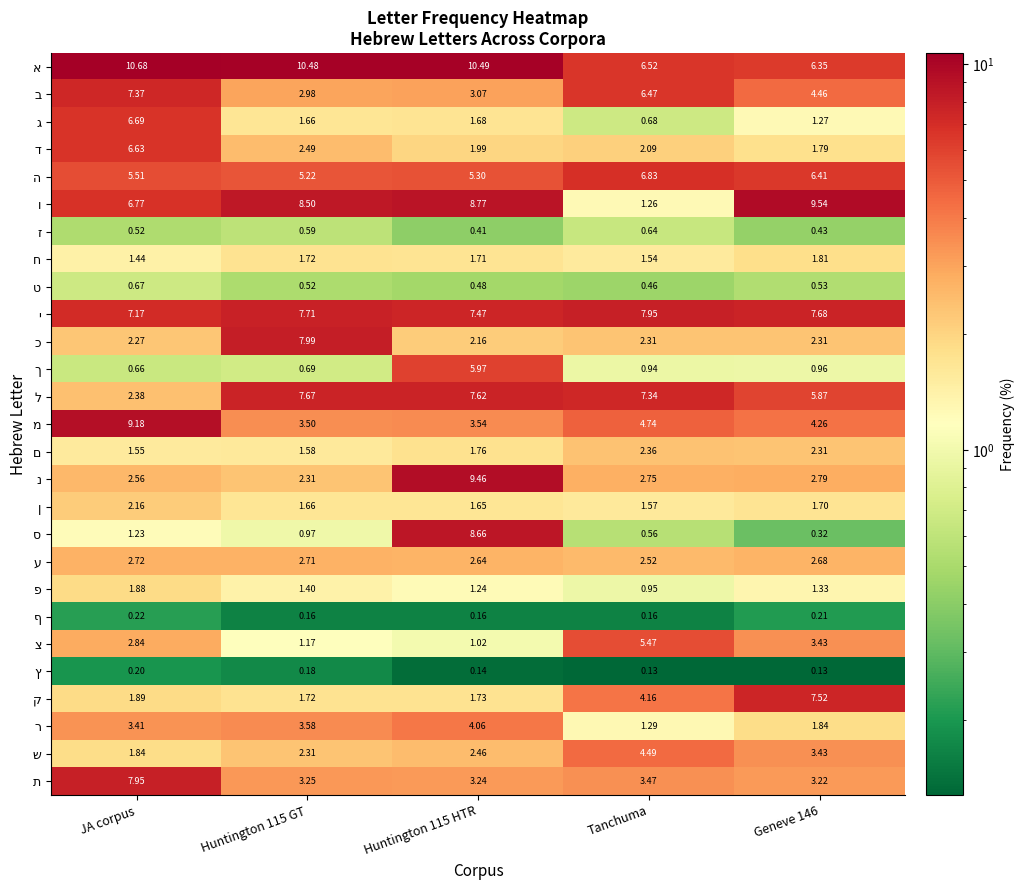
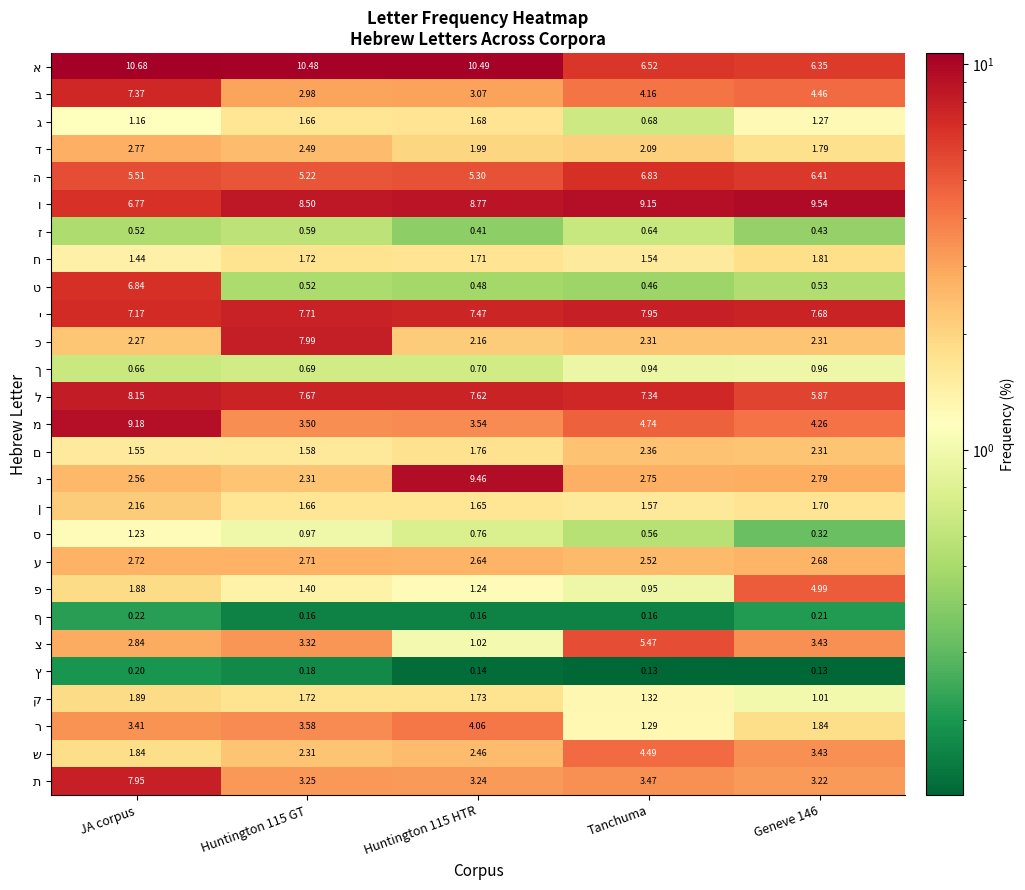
  {
    "א": {
      "JA corpus": 10.68,
      "Huntington 115 GT": 10.48,
      "Huntington 115 HTR": 10.49,
      "Tanchuma": 6.52,
      "Geneve 146": 6.35
    },
    "ב": {
      "JA corpus": 7.37,
      "Huntington 115 GT": 2.98,
      "Huntington 115 HTR": 3.07,
-     "Tanchuma": 6.47,
+     "Tanchuma": 4.16,
      "Geneve 146": 4.46
    },
    "ג": {
-     "JA corpus": 6.69,
+     "JA corpus": 1.16,
      "Huntington 115 GT": 1.66,
      "Huntington 115 HTR": 1.68,
      "Tanchuma": 0.68,
      "Geneve 146": 1.27
    },
    "ד": {
-     "JA corpus": 6.63,
+     "JA corpus": 2.77,
      "Huntington 115 GT": 2.49,
      "Huntington 115 HTR": 1.99,
      "Tanchuma": 2.09,
      "Geneve 146": 1.79
    },
    "ה": {
      "JA corpus": 5.51,
      "Huntington 115 GT": 5.22,
      "Huntington 115 HTR": 5.30,
      "Tanchuma": 6.83,
      "Geneve 146": 6.41
    },
    "ו": {
      "JA corpus": 6.77,
      "Huntington 115 GT": 8.50,
      "Huntington 115 HTR": 8.77,
-     "Tanchuma": 1.26,
+     "Tanchuma": 9.15,
      "Geneve 146": 9.54
    },
    "ז": {
      "JA corpus": 0.52,
      "Huntington 115 GT": 0.59,
      "Huntington 115 HTR": 0.41,
      "Tanchuma": 0.64,
      "Geneve 146": 0.43
    },
    "ח": {
      "JA corpus": 1.44,
      "Huntington 115 GT": 1.72,
      "Huntington 115 HTR": 1.71,
      "Tanchuma": 1.54,
      "Geneve 146": 1.81
    },
    "ט": {
-     "JA corpus": 0.67,
+     "JA corpus": 6.84,
      "Huntington 115 GT": 0.52,
      "Huntington 115 HTR": 0.48,
      "Tanchuma": 0.46,
      "Geneve 146": 0.53
    },
    "י": {
      "JA corpus": 7.17,
      "Huntington 115 GT": 7.71,
      "Huntington 115 HTR": 7.47,
      "Tanchuma": 7.95,
      "Geneve 146": 7.68
    },
    "כ": {
      "JA corpus": 2.27,
      "Huntington 115 GT": 7.99,
      "Huntington 115 HTR": 2.16,
      "Tanchuma": 2.31,
      "Geneve 146": 2.31
    },
    "ך": {
      "JA corpus": 0.66,
      "Huntington 115 GT": 0.69,
-     "Huntington 115 HTR": 5.97,
+     "Huntington 115 HTR": 0.70,
      "Tanchuma": 0.94,
      "Geneve 146": 0.96
    },
    "ל": {
-     "JA corpus": 2.38,
+     "JA corpus": 8.15,
      "Huntington 115 GT": 7.67,
      "Huntington 115 HTR": 7.62,
      "Tanchuma": 7.34,
      "Geneve 146": 5.87
    },
    "מ": {
      "JA corpus": 9.18,
      "Huntington 115 GT": 3.50,
      "Huntington 115 HTR": 3.54,
      "Tanchuma": 4.74,
      "Geneve 146": 4.26
    },
    "ם": {
      "JA corpus": 1.55,
      "Huntington 115 GT": 1.58,
      "Huntington 115 HTR": 1.76,
      "Tanchuma": 2.36,
      "Geneve 146": 2.31
    },
    "נ": {
      "JA corpus": 2.56,
      "Huntington 115 GT": 2.31,
      "Huntington 115 HTR": 9.46,
      "Tanchuma": 2.75,
      "Geneve 146": 2.79
    },
    "ן": {
      "JA corpus": 2.16,
      "Huntington 115 GT": 1.66,
      "Huntington 115 HTR": 1.65,
      "Tanchuma": 1.57,
      "Geneve 146": 1.70
    },
    "ס": {
      "JA corpus": 1.23,
      "Huntington 115 GT": 0.97,
-     "Huntington 115 HTR": 8.66,
+     "Huntington 115 HTR": 0.76,
      "Tanchuma": 0.56,
      "Geneve 146": 0.32
    },
    "ע": {
      "JA corpus": 2.72,
      "Huntington 115 GT": 2.71,
      "Huntington 115 HTR": 2.64,
      "Tanchuma": 2.52,
      "Geneve 146": 2.68
    },
    "פ": {
      "JA corpus": 1.88,
      "Huntington 115 GT": 1.40,
      "Huntington 115 HTR": 1.24,
      "Tanchuma": 0.95,
-     "Geneve 146": 1.33
+     "Geneve 146": 4.99
    },
    "ף": {
      "JA corpus": 0.22,
      "Huntington 115 GT": 0.16,
      "Huntington 115 HTR": 0.16,
      "Tanchuma": 0.16,
      "Geneve 146": 0.21
    },
    "צ": {
      "JA corpus": 2.84,
-     "Huntington 115 GT": 1.17,
+     "Huntington 115 GT": 3.32,
      "Huntington 115 HTR": 1.02,
      "Tanchuma": 5.47,
      "Geneve 146": 3.43
    },
    "ץ": {
      "JA corpus": 0.20,
      "Huntington 115 GT": 0.18,
      "Huntington 115 HTR": 0.14,
      "Tanchuma": 0.13,
      "Geneve 146": 0.13
    },
    "ק": {
      "JA corpus": 1.89,
      "Huntington 115 GT": 1.72,
      "Huntington 115 HTR": 1.73,
-     "Tanchuma": 4.16,
-     "Geneve 146": 7.52
+     "Tanchuma": 1.32,
+     "Geneve 146": 1.01
    },
    "ר": {
      "JA corpus": 3.41,
      "Huntington 115 GT": 3.58,
      "Huntington 115 HTR": 4.06,
      "Tanchuma": 1.29,
      "Geneve 146": 1.84
    },
    "ש": {
      "JA corpus": 1.84,
      "Huntington 115 GT": 2.31,
      "Huntington 115 HTR": 2.46,
      "Tanchuma": 4.49,
      "Geneve 146": 3.43
    },
    "ת": {
      "JA corpus": 7.95,
      "Huntington 115 GT": 3.25,
      "Huntington 115 HTR": 3.24,
      "Tanchuma": 3.47,
      "Geneve 146": 3.22
    }
  }
